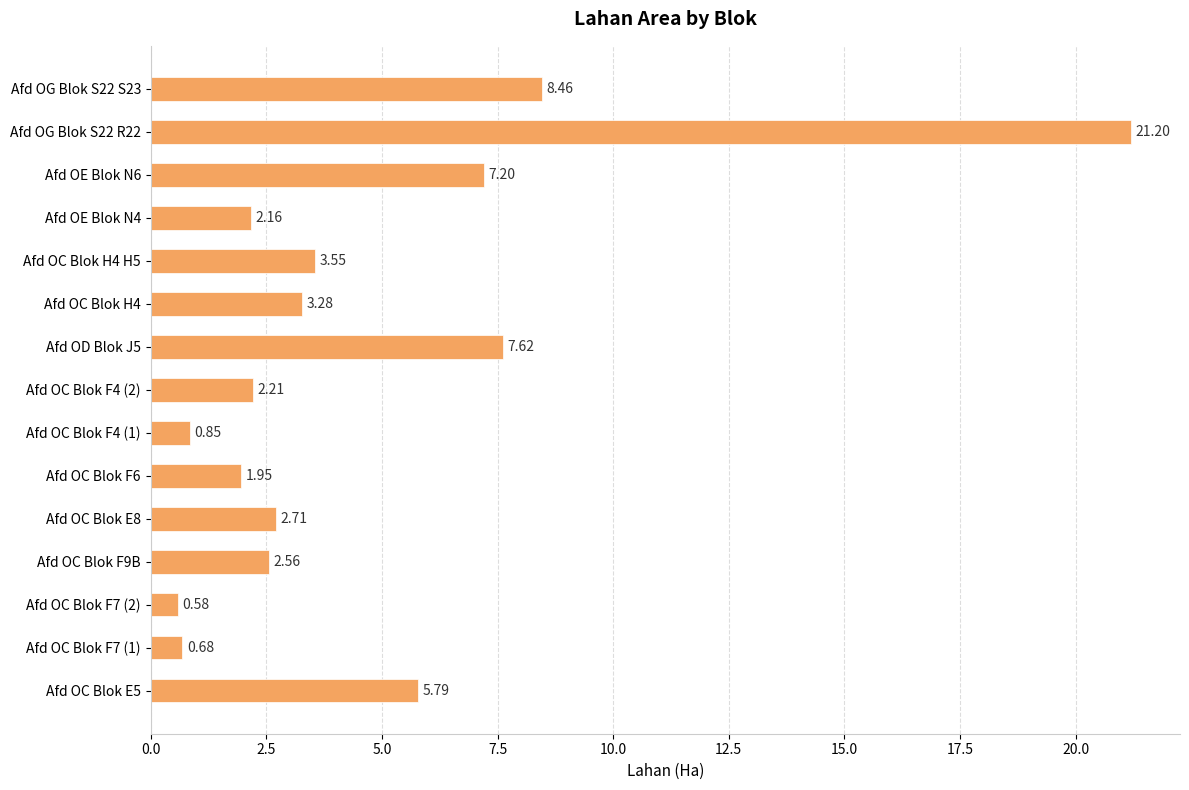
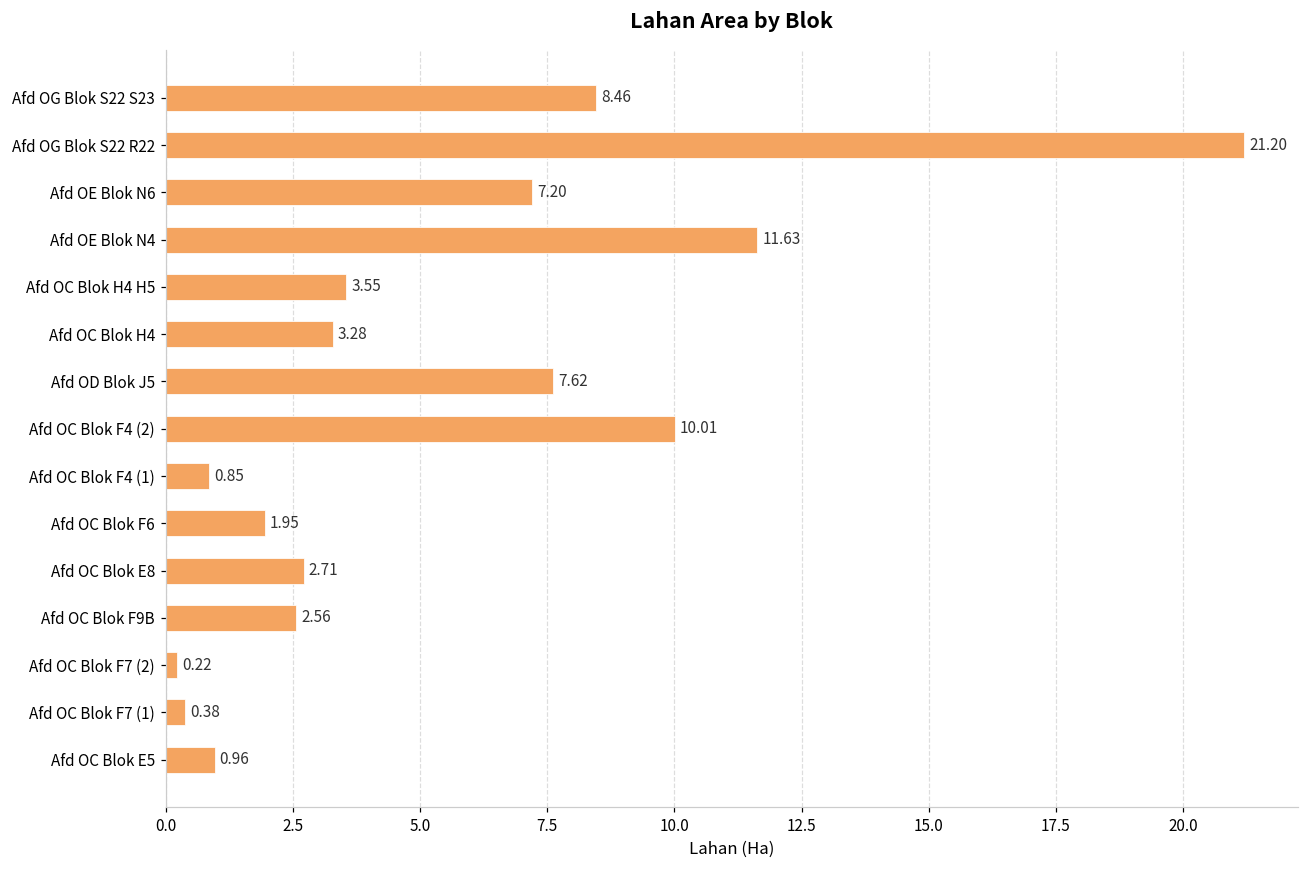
  {
    "Afd OG Blok S22 S23": 8.46,
    "Afd OG Blok S22 R22": 21.20,
    "Afd OE Blok N6": 7.20,
-   "Afd OE Blok N4": 2.16,
+   "Afd OE Blok N4": 11.63,
    "Afd OC Blok H4 H5": 3.55,
    "Afd OC Blok H4": 3.28,
    "Afd OD Blok J5": 7.62,
-   "Afd OC Blok F4 (2)": 2.21,
+   "Afd OC Blok F4 (2)": 10.01,
    "Afd OC Blok F4 (1)": 0.85,
    "Afd OC Blok F6": 1.95,
    "Afd OC Blok E8": 2.71,
    "Afd OC Blok F9B": 2.56,
-   "Afd OC Blok F7 (2)": 0.58,
-   "Afd OC Blok F7 (1)": 0.68,
-   "Afd OC Blok E5": 5.79
+   "Afd OC Blok F7 (2)": 0.22,
+   "Afd OC Blok F7 (1)": 0.38,
+   "Afd OC Blok E5": 0.96
  }
